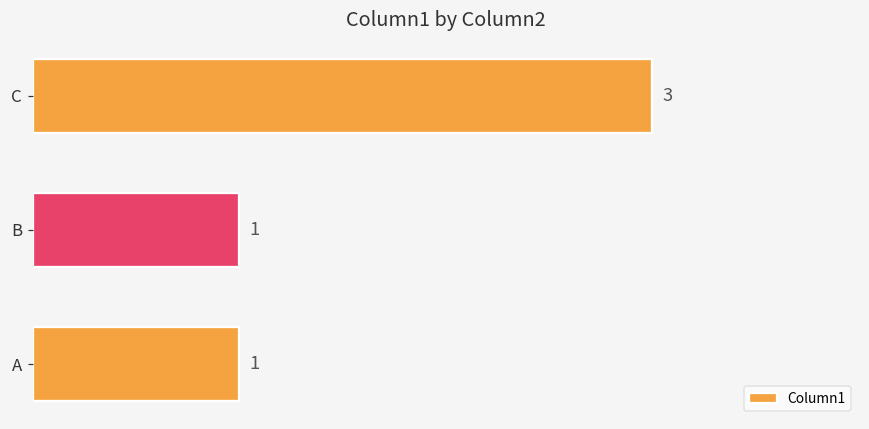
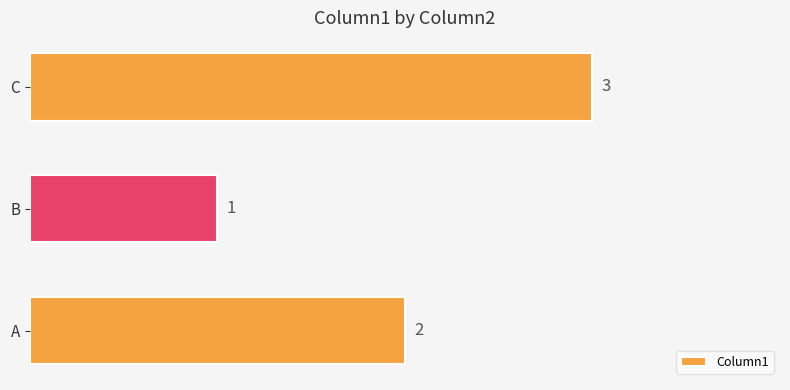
  {
    "C": 3,
    "B": 1,
-   "A": 1
+   "A": 2
  }
